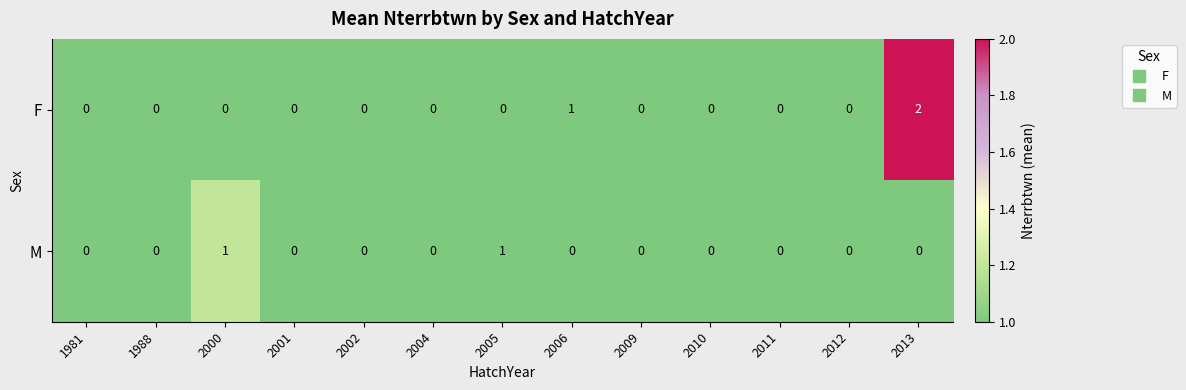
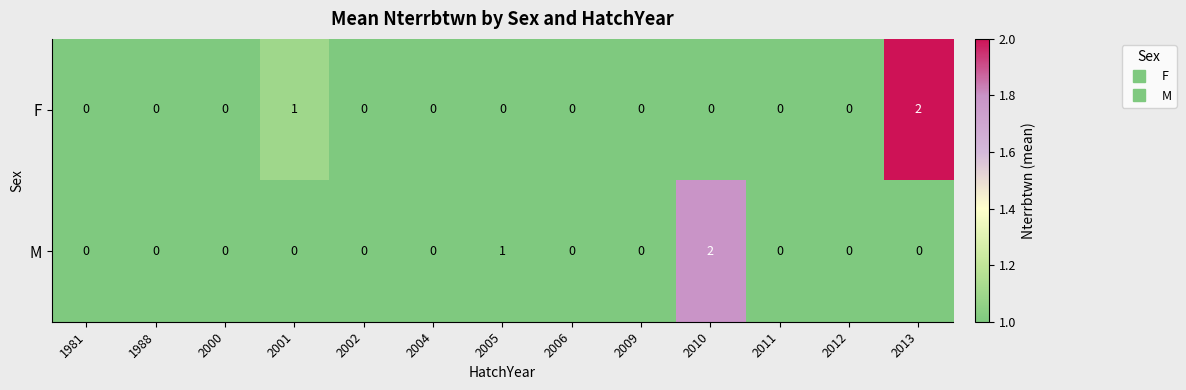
  {
    "F": {
      "1981": 0,
      "1988": 0,
      "2000": 0,
-     "2001": 0,
+     "2001": 1,
      "2002": 0,
      "2004": 0,
      "2005": 0,
-     "2006": 1,
+     "2006": 0,
      "2009": 0,
      "2010": 0,
      "2011": 0,
      "2012": 0,
      "2013": 2
    },
    "M": {
      "1981": 0,
      "1988": 0,
-     "2000": 1,
+     "2000": 0,
      "2001": 0,
      "2002": 0,
      "2004": 0,
      "2005": 1,
      "2006": 0,
      "2009": 0,
-     "2010": 0,
+     "2010": 2,
      "2011": 0,
      "2012": 0,
      "2013": 0
    }
  }
